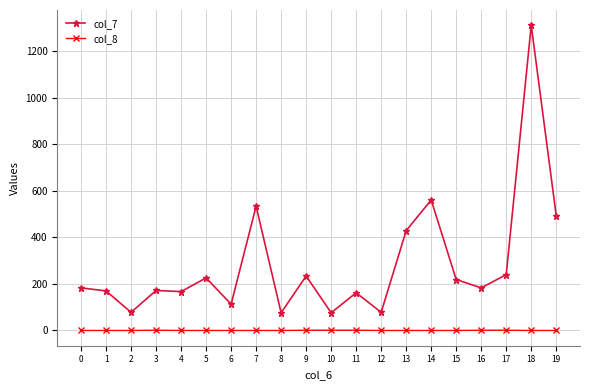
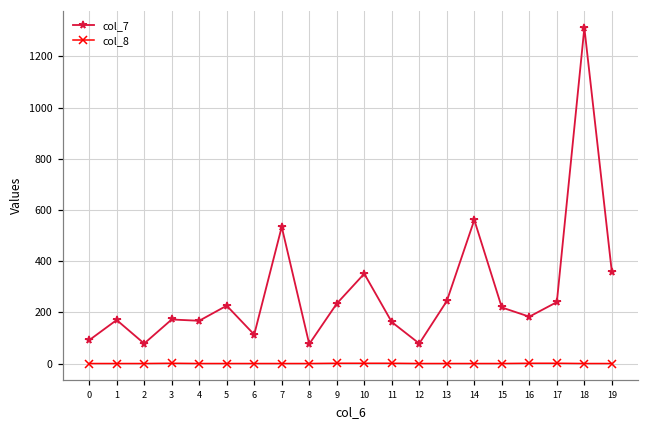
  {
    "col_7": {
-     "0": 180,
+     "0": 90,
      "1": 170,
      "2": 80,
      "3": 170,
      "4": 170,
      "5": 230,
      "6": 110,
      "7": 530,
      "8": 80,
      "9": 230,
-     "10": 80,
+     "10": 350,
      "11": 160,
      "12": 80,
-     "13": 430,
+     "13": 240,
      "14": 560,
      "15": 220,
      "16": 180,
      "17": 240,
      "18": 1310,
-     "19": 490
+     "19": 360
    },
    "col_8": {
      "0": 0,
      "1": 0,
      "2": 0,
      "3": 0,
      "4": 0,
      "5": 0,
      "6": 0,
      "7": 0,
      "8": 0,
      "9": 0,
      "10": 0,
      "11": 0,
      "12": 0,
      "13": 0,
      "14": 0,
      "15": 0,
      "16": 0,
      "17": 0,
      "18": 0,
      "19": 0
    }
  }
